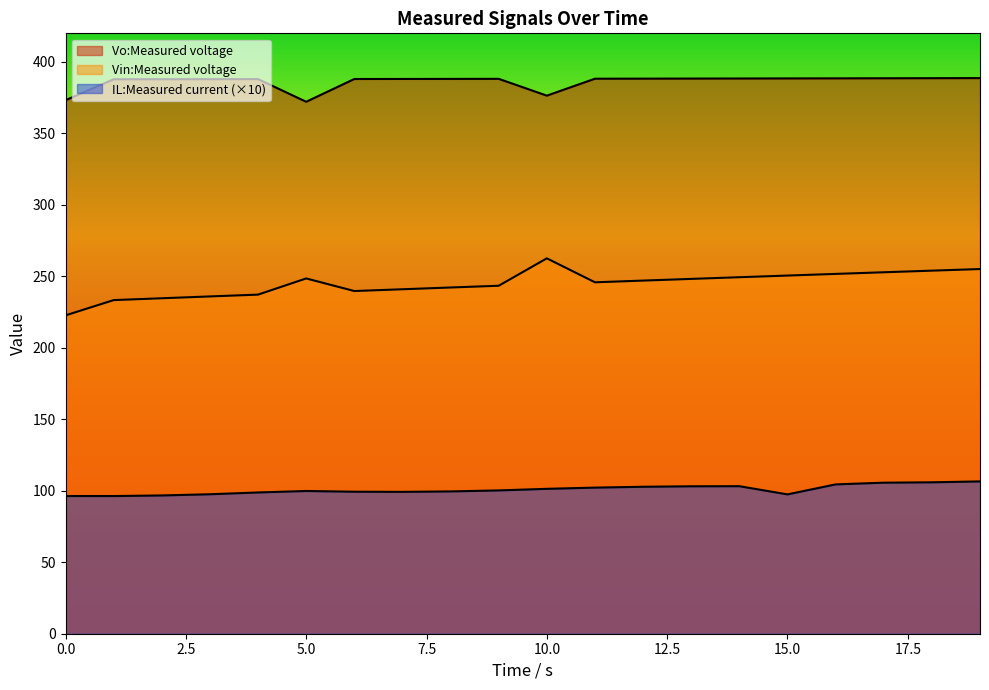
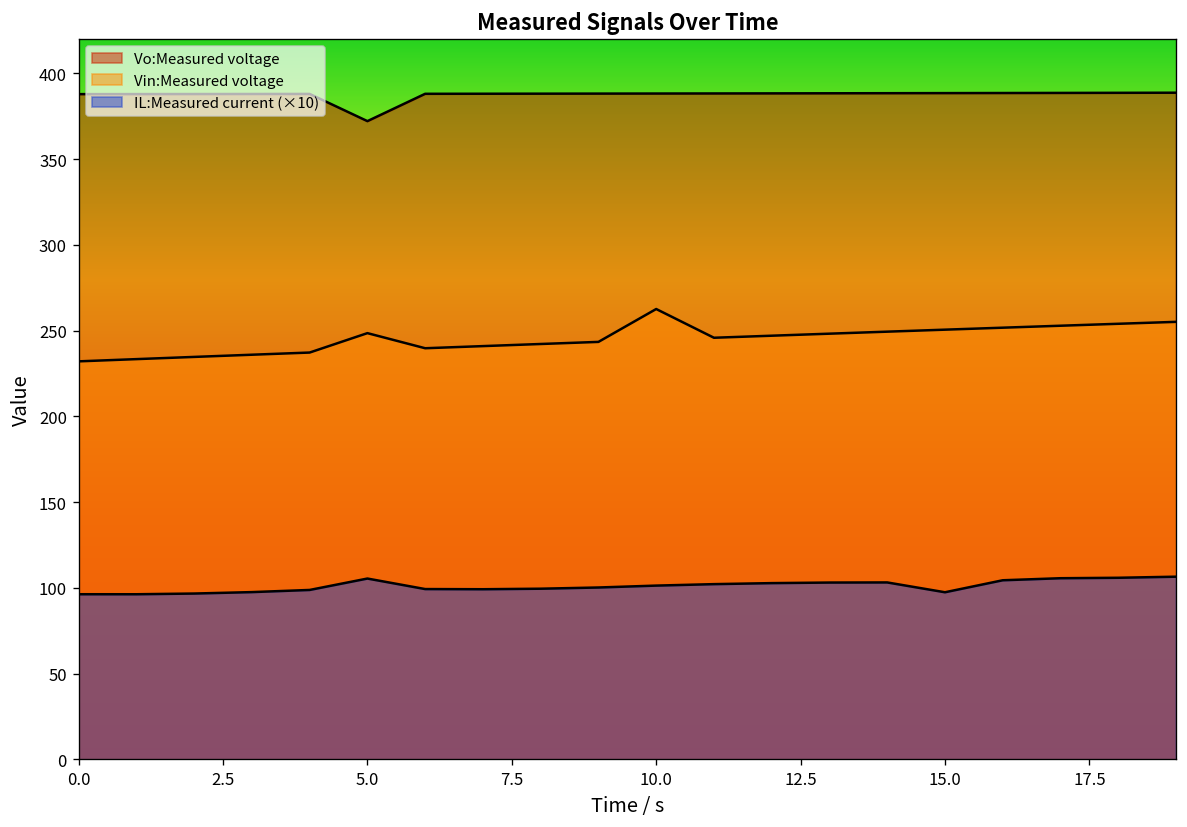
  {
    "Vo:Measured voltage": {
-     "0.0": 373,
+     "0.0": 388,
      "5.0": 372,
-     "10.0": 376,
+     "10.0": 388,
      "15.0": 388
    },
    "Vin:Measured voltage": {
-     "0.0": 223,
+     "0.0": 232,
      "5.0": 249,
      "10.0": 263,
      "15.0": 251
    },
    "IL:Measured current (×10)": {
      "0.0": 96,
-     "5.0": 100,
+     "5.0": 105,
      "10.0": 101,
      "15.0": 97
    }
  }
